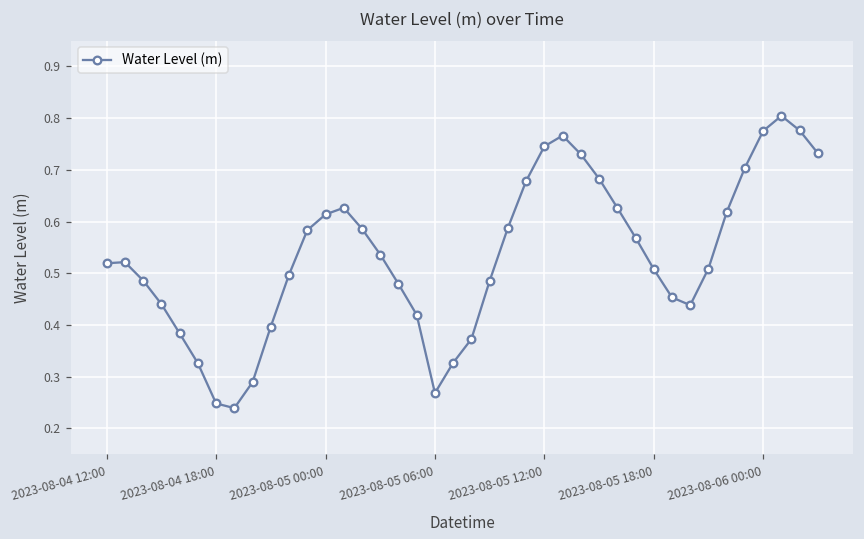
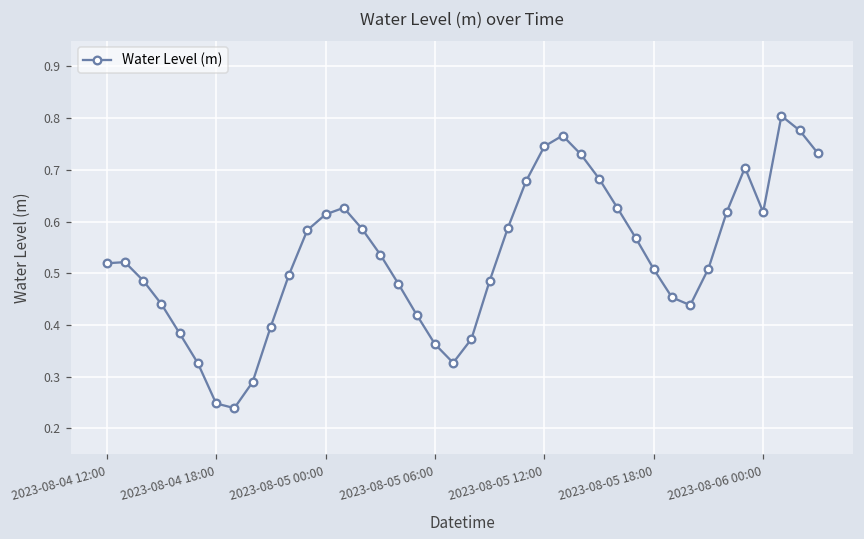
  {
    "2023-08-04 12:00": 0.52,
    "2023-08-04 18:00": 0.25,
    "2023-08-05 00:00": 0.61,
-   "2023-08-05 06:00": 0.27,
+   "2023-08-05 06:00": 0.36,
    "2023-08-05 12:00": 0.75,
    "2023-08-05 18:00": 0.51,
-   "2023-08-06 00:00": 0.78
+   "2023-08-06 00:00": 0.62
  }
